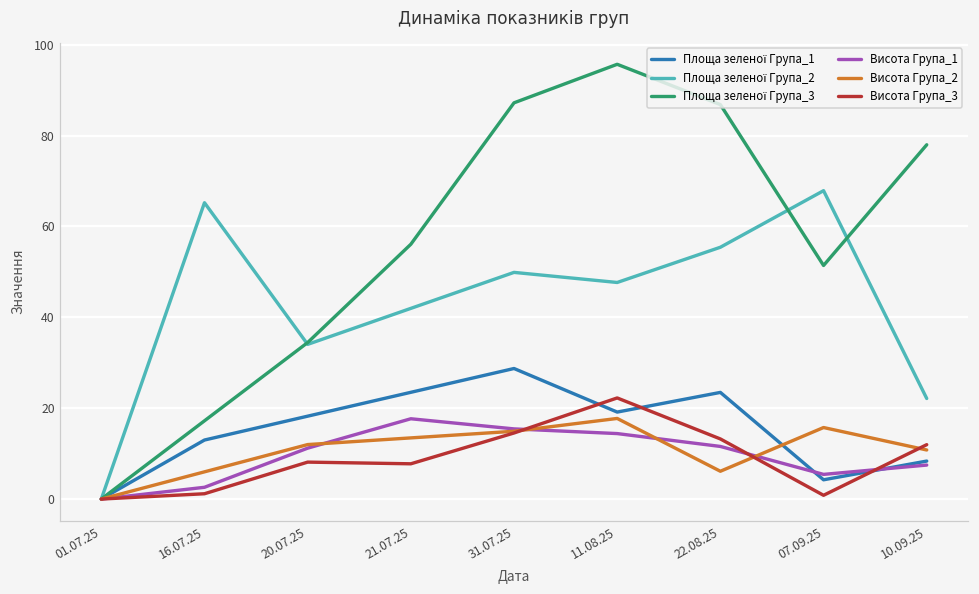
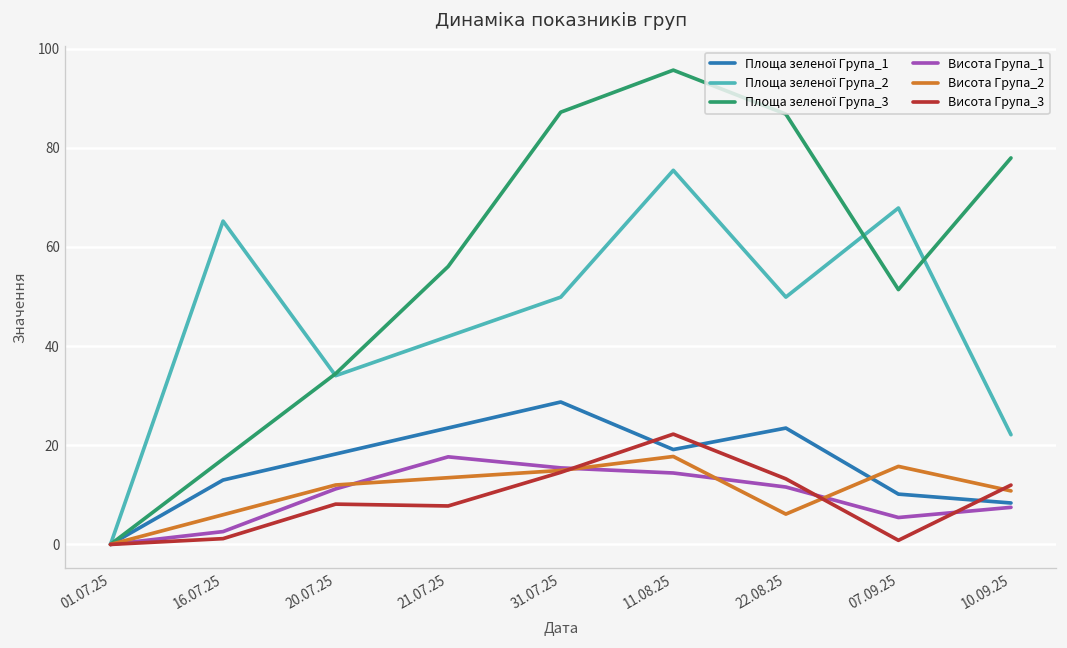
  {
    "Площа зеленої Група_1": {
      "16.07.25": 13,
      "20.07.25": 18,
      "21.07.25": 23,
      "31.07.25": 29,
      "11.08.25": 19,
      "22.08.25": 23,
-     "07.09.25": 4,
+     "07.09.25": 10,
      "10.09.25": 8
    },
    "Площа зеленої Група_2": {
      "16.07.25": 65,
      "21.07.25": 42,
      "31.07.25": 50,
-     "11.08.25": 48,
-     "22.08.25": 55,
+     "11.08.25": 75,
+     "22.08.25": 50,
      "07.09.25": 68,
      "10.09.25": 22
    },
    "Площа зеленої Група_3": {
      "16.07.25": 17,
      "21.07.25": 56,
      "31.07.25": 87,
      "11.08.25": 96,
      "22.08.25": 87,
      "07.09.25": 51,
      "10.09.25": 78
    },
    "Висота Група_1": {
      "16.07.25": 3,
      "20.07.25": 11,
      "21.07.25": 18,
      "11.08.25": 14,
      "22.08.25": 12,
      "07.09.25": 5,
      "10.09.25": 7
    },
    "Висота Група_2": {
      "16.07.25": 6,
      "20.07.25": 12,
      "21.07.25": 13,
      "11.08.25": 18,
      "22.08.25": 6,
      "07.09.25": 16,
      "10.09.25": 11
    },
    "Висота Група_3": {
      "16.07.25": 1,
      "20.07.25": 8,
      "21.07.25": 8,
      "11.08.25": 22,
      "22.08.25": 13,
      "07.09.25": 1,
      "10.09.25": 12
    }
  }
